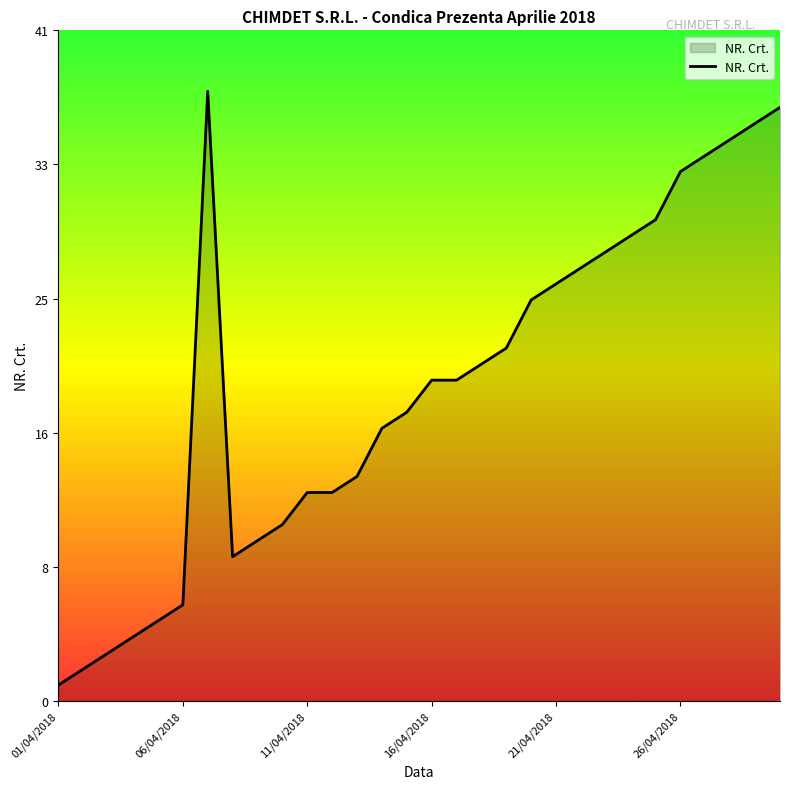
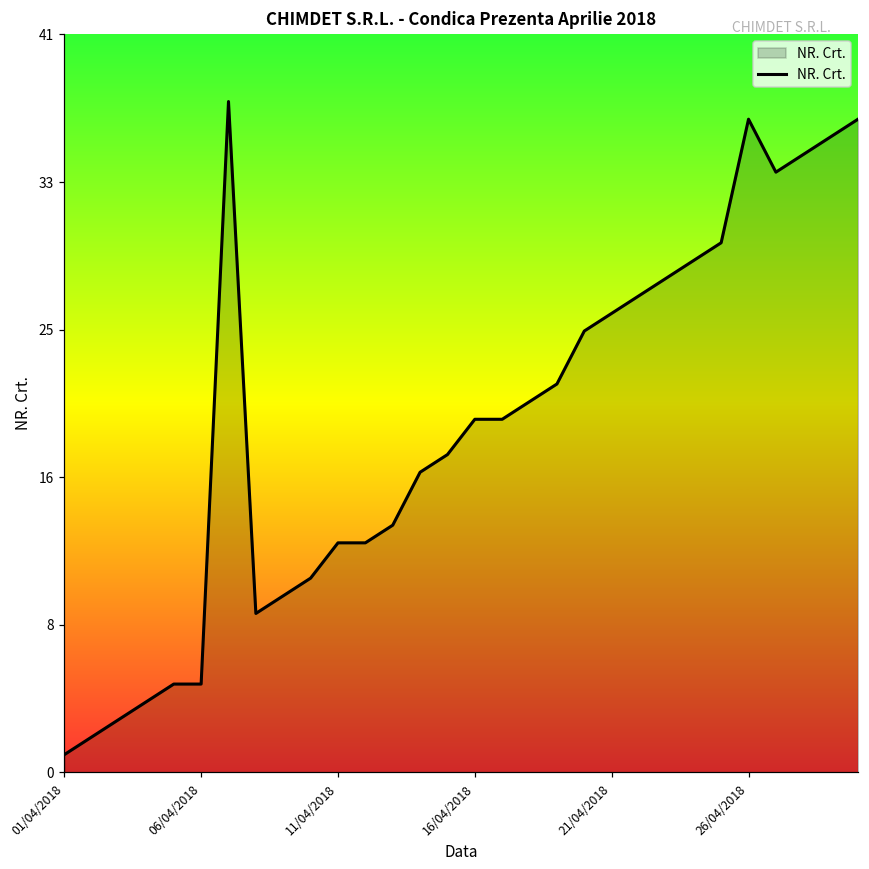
  {
    "01/04/2018": 1,
-   "06/04/2018": 6,
+   "06/04/2018": 5,
    "11/04/2018": 13,
    "16/04/2018": 20,
    "21/04/2018": 26,
-   "26/04/2018": 33
+   "26/04/2018": 37
  }
